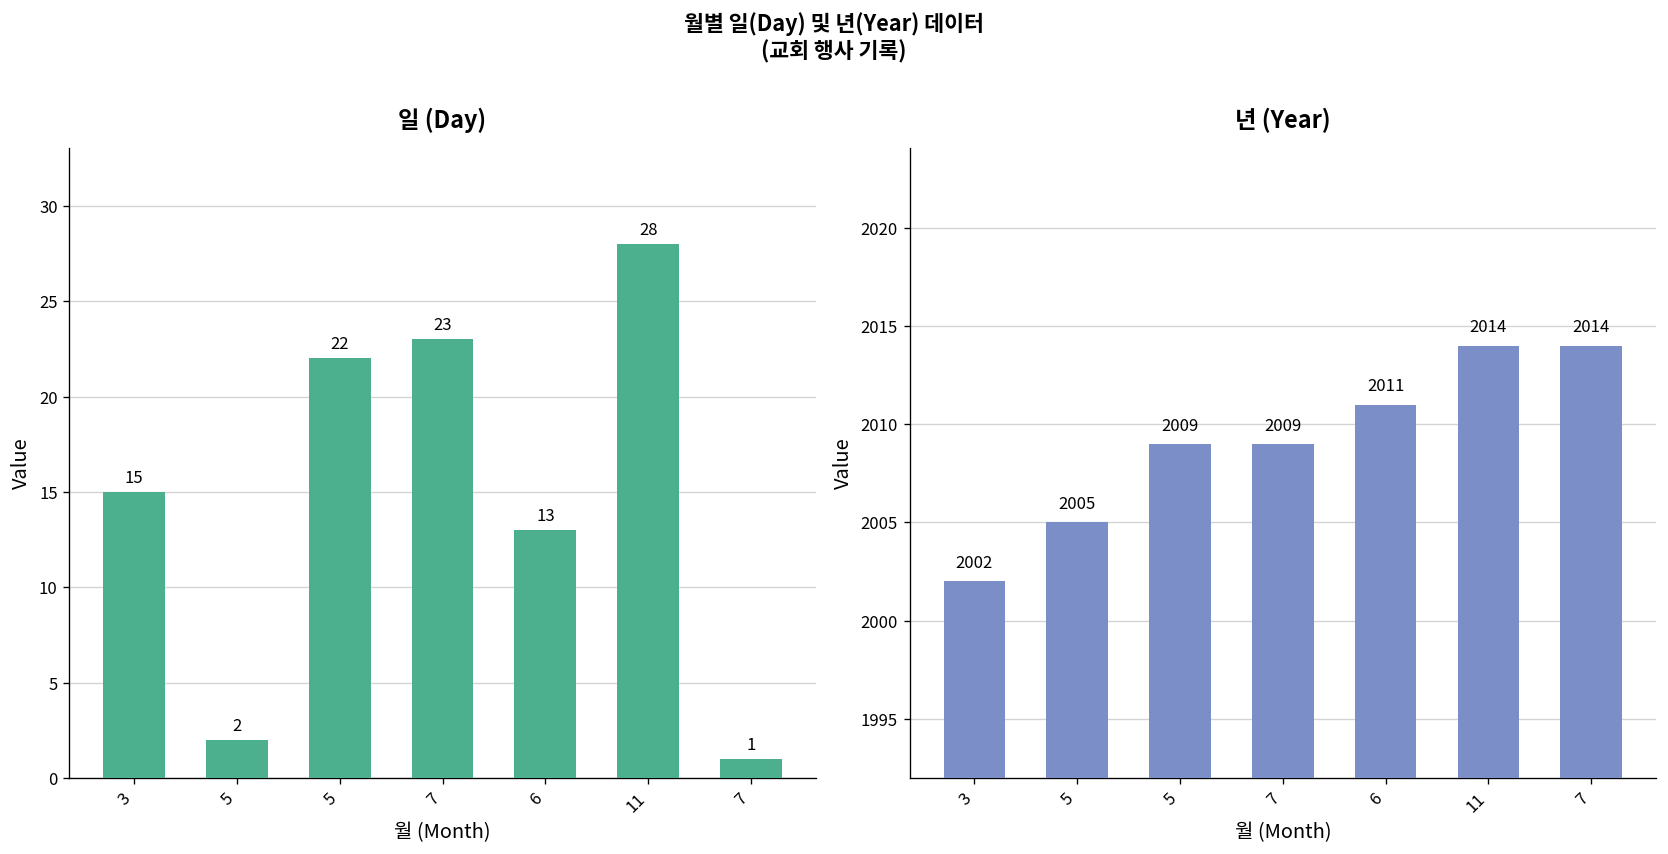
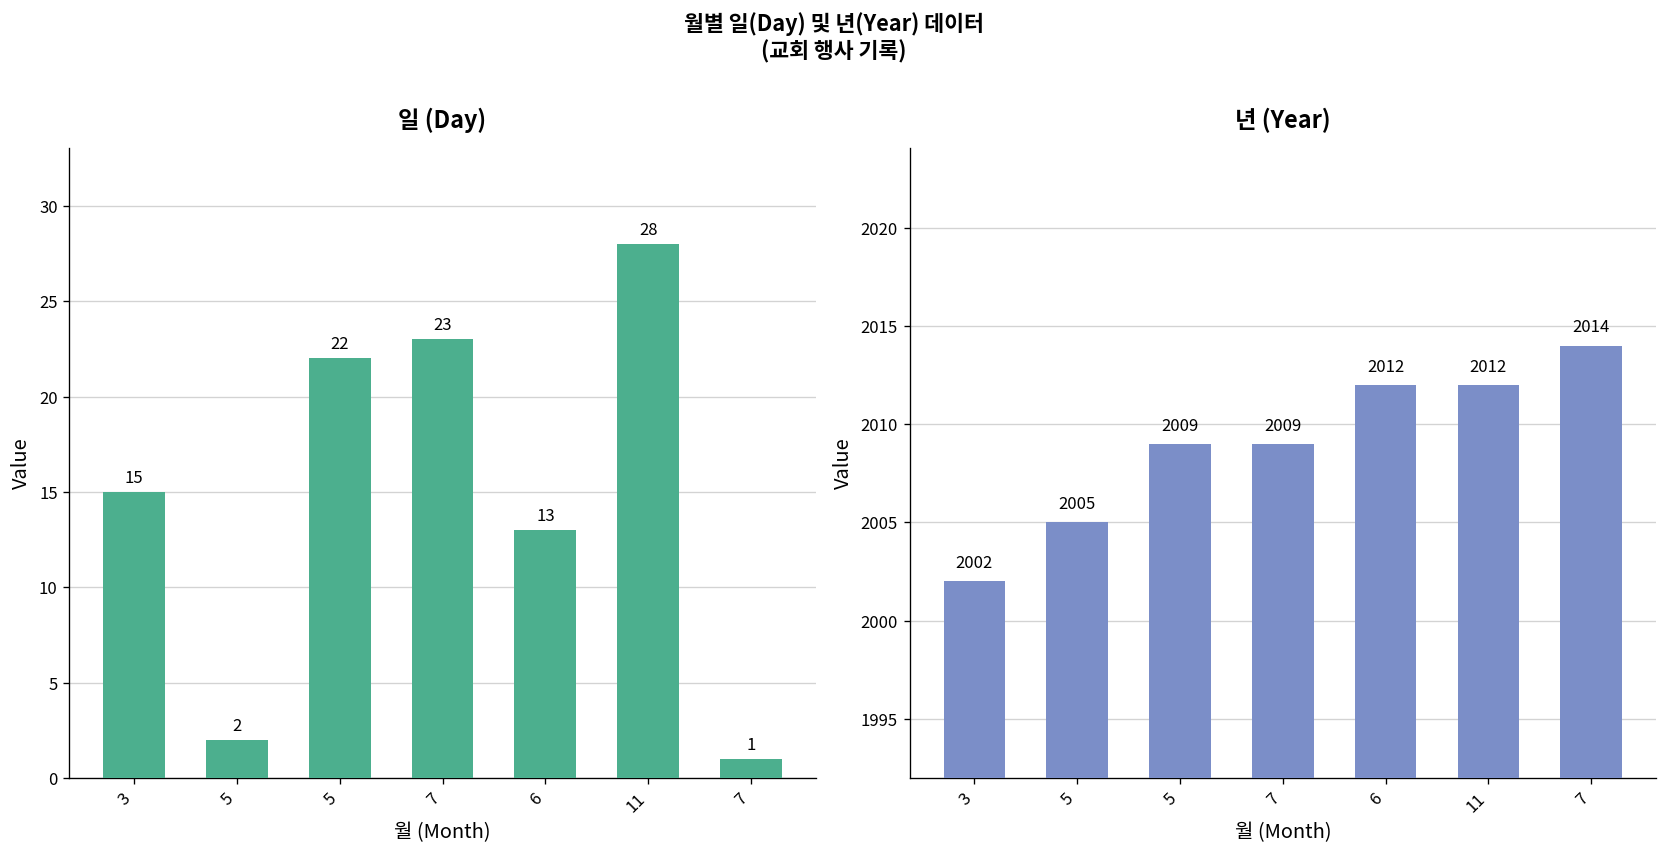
  {
    "일 (Day)": {
      "3": 15,
      "6": 13,
      "11": 28
    },
    "년 (Year)": {
      "3": 2002,
-     "6": 2011,
-     "11": 2014
+     "6": 2012,
+     "11": 2012
    }
  }
